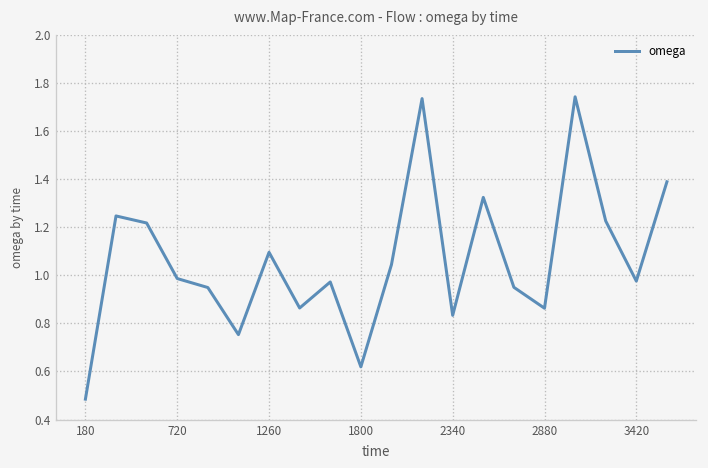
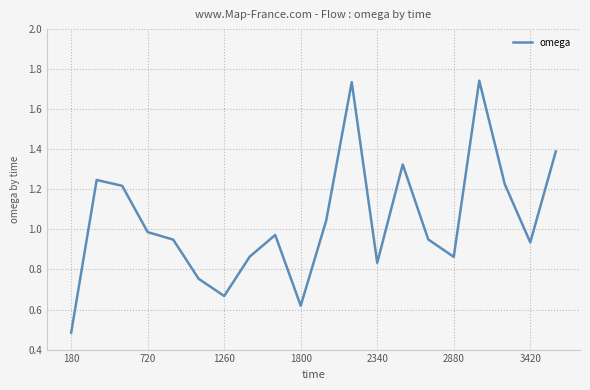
  {
    "180": 0.48,
    "720": 0.99,
-   "1260": 1.10,
+   "1260": 0.67,
    "1800": 0.62,
    "2340": 0.83,
    "2880": 0.86,
-   "3420": 0.98
+   "3420": 0.94
  }
